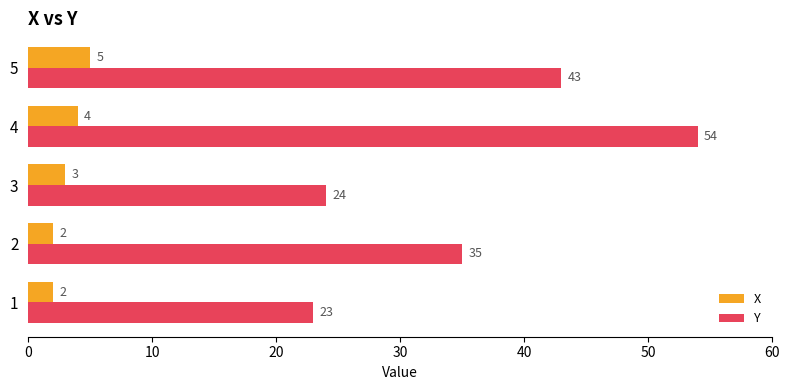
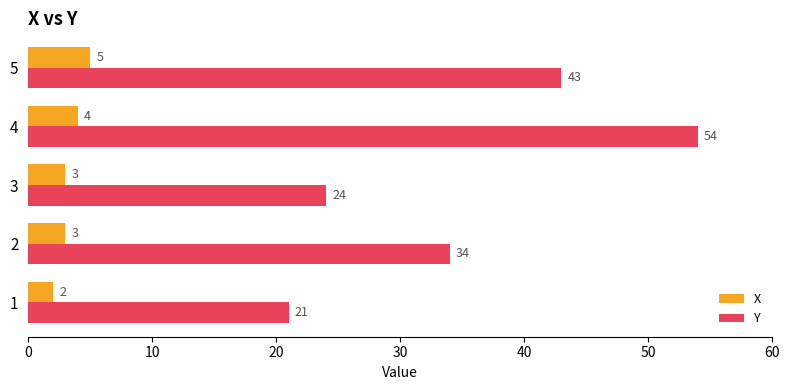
  {
    "X": {
      "5": 5,
      "4": 4,
      "3": 3,
-     "2": 2,
+     "2": 3,
      "1": 2
    },
    "Y": {
      "5": 43,
      "4": 54,
      "3": 24,
-     "2": 35,
-     "1": 23
+     "2": 34,
+     "1": 21
    }
  }
